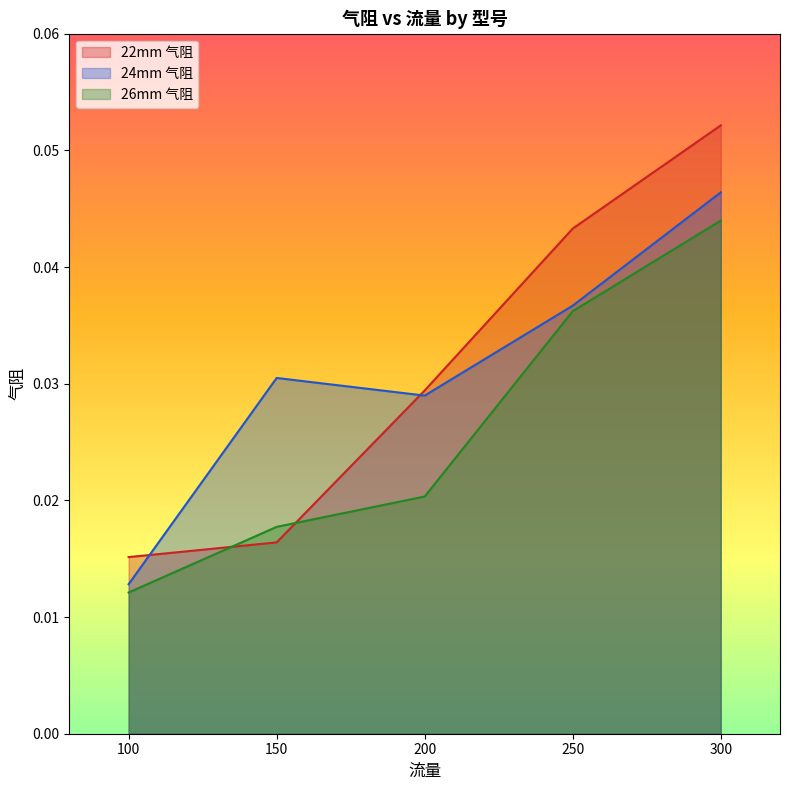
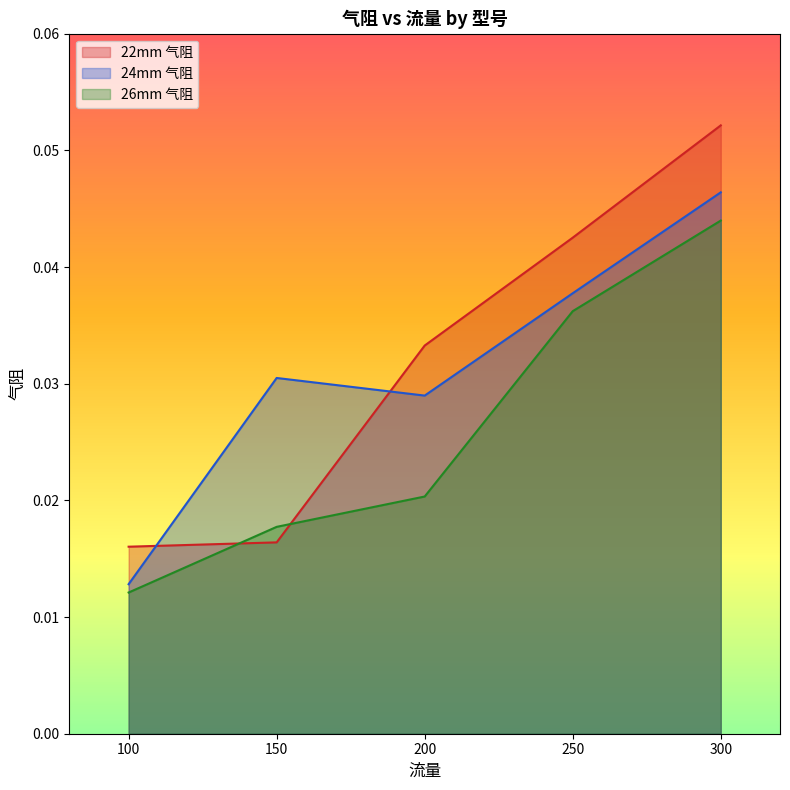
  {
    "22mm 气阻": {
-     "100": 0.0151,
+     "100": 0.0160,
      "150": 0.0164,
-     "200": 0.0294,
-     "250": 0.0433,
+     "200": 0.0333,
+     "250": 0.0425,
      "300": 0.0521
    },
    "24mm 气阻": {
      "100": 0.0128,
      "150": 0.0305,
      "200": 0.0290,
-     "250": 0.0367,
+     "250": 0.0378,
      "300": 0.0464
    },
    "26mm 气阻": {
      "100": 0.0121,
      "150": 0.0177,
      "200": 0.0203,
      "250": 0.0362,
      "300": 0.0440
    }
  }
